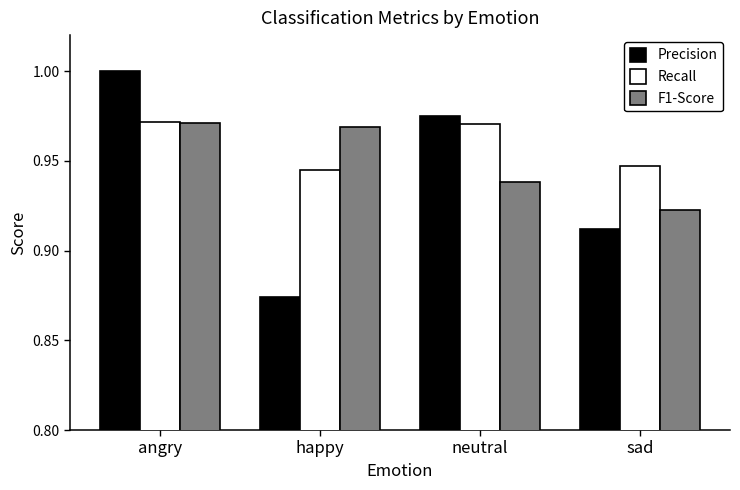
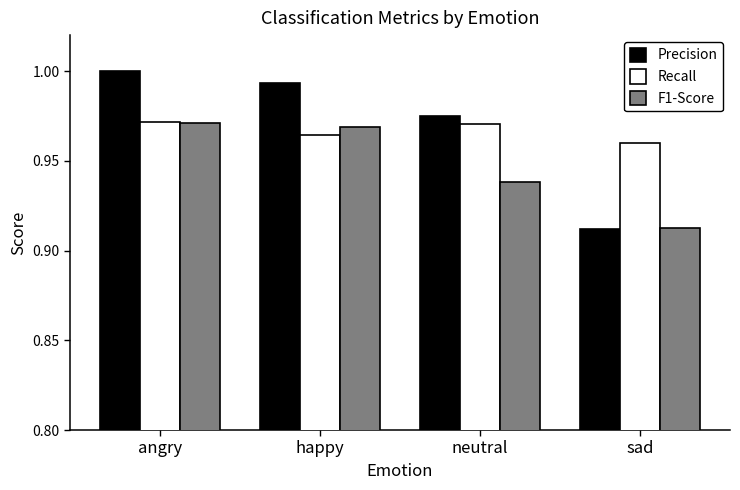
  {
    "Precision": {
      "angry": 1.000,
-     "happy": 0.874,
+     "happy": 0.994,
      "neutral": 0.975,
      "sad": 0.912
    },
    "Recall": {
      "angry": 0.972,
-     "happy": 0.945,
+     "happy": 0.964,
      "neutral": 0.971,
-     "sad": 0.947
+     "sad": 0.960
    },
    "F1-Score": {
      "angry": 0.971,
      "happy": 0.969,
      "neutral": 0.938,
-     "sad": 0.922
+     "sad": 0.913
    }
  }
